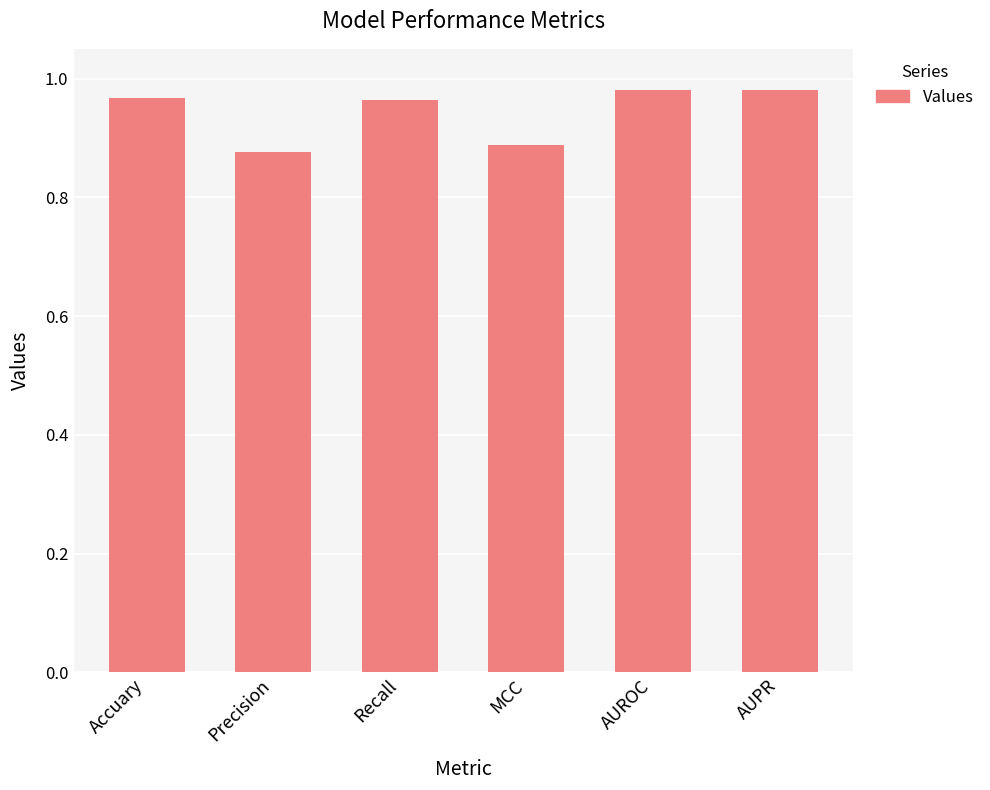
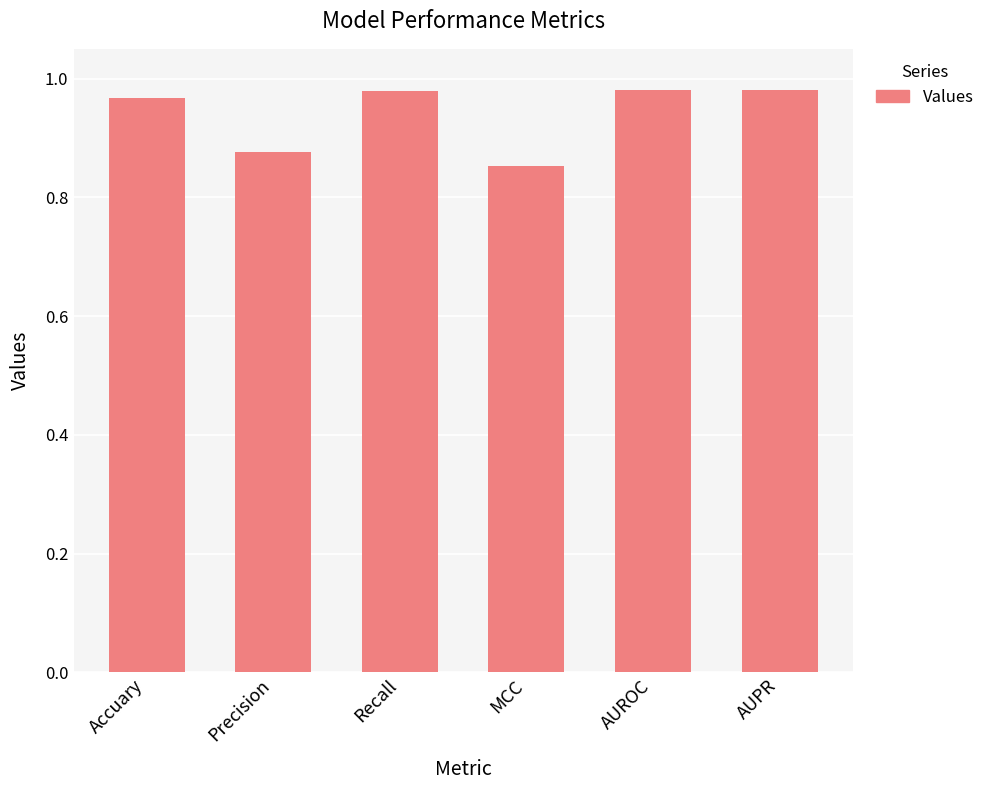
  {
    "Accuary": 0.97,
    "Precision": 0.88,
-   "Recall": 0.96,
-   "MCC": 0.89,
+   "Recall": 0.98,
+   "MCC": 0.85,
    "AUROC": 0.98,
    "AUPR": 0.98
  }
